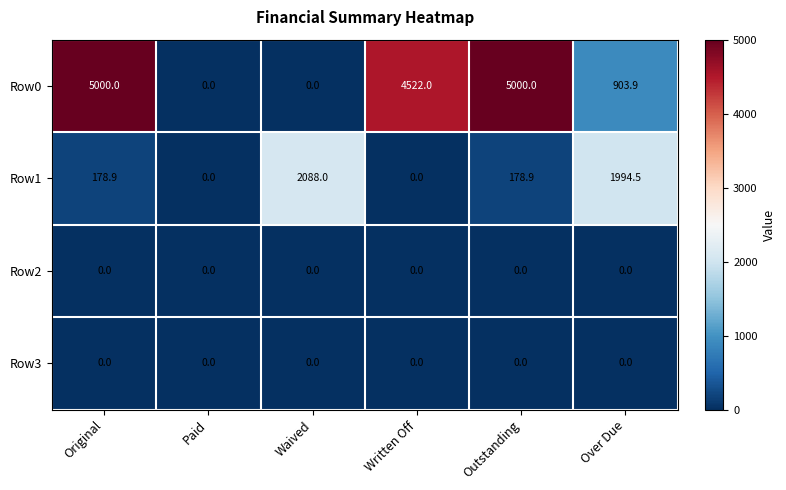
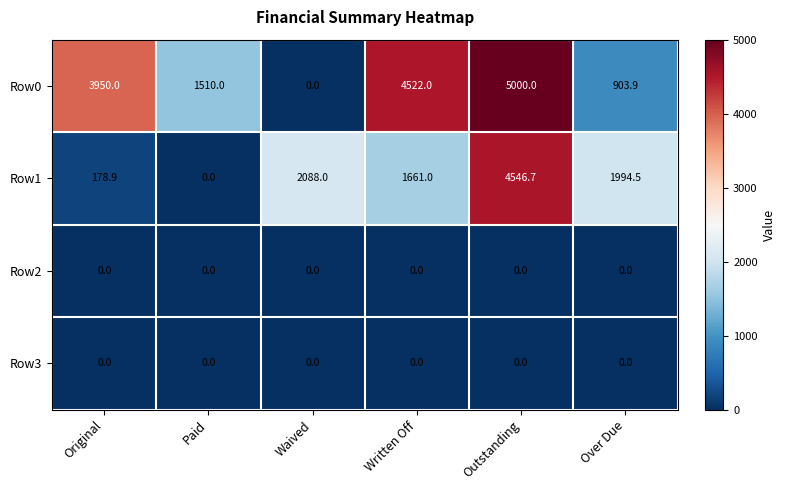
  {
    "Row0": {
-     "Original": 5000.0,
-     "Paid": 0.0,
+     "Original": 3950.0,
+     "Paid": 1510.0,
      "Waived": 0.0,
      "Written Off": 4522.0,
      "Outstanding": 5000.0,
      "Over Due": 903.9
    },
    "Row1": {
      "Original": 178.9,
      "Paid": 0.0,
      "Waived": 2088.0,
-     "Written Off": 0.0,
-     "Outstanding": 178.9,
+     "Written Off": 1661.0,
+     "Outstanding": 4546.7,
      "Over Due": 1994.5
    },
    "Row2": {
      "Original": 0.0,
      "Paid": 0.0,
      "Waived": 0.0,
      "Written Off": 0.0,
      "Outstanding": 0.0,
      "Over Due": 0.0
    },
    "Row3": {
      "Original": 0.0,
      "Paid": 0.0,
      "Waived": 0.0,
      "Written Off": 0.0,
      "Outstanding": 0.0,
      "Over Due": 0.0
    }
  }
